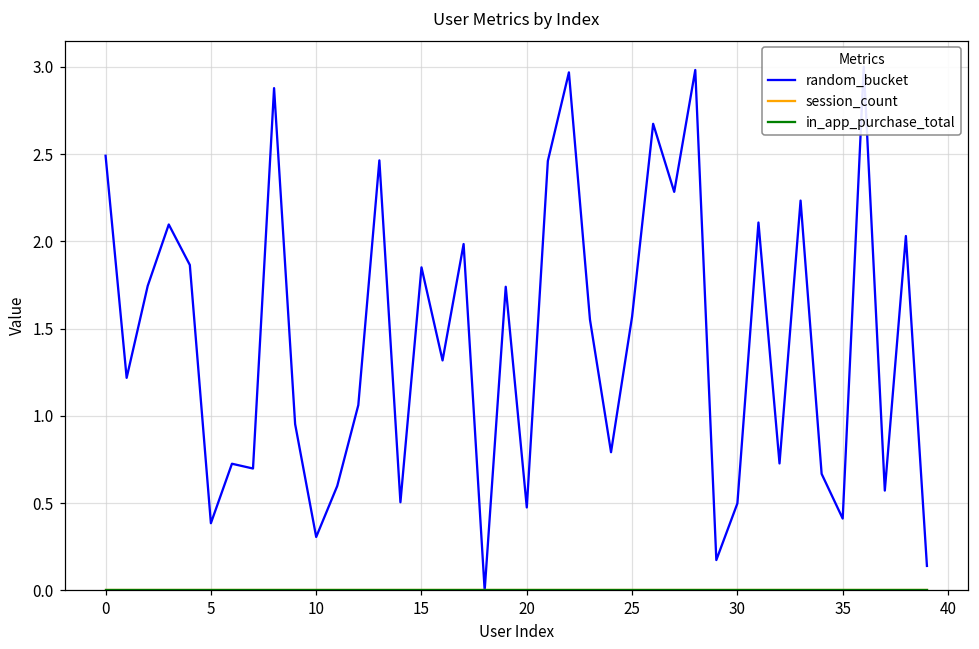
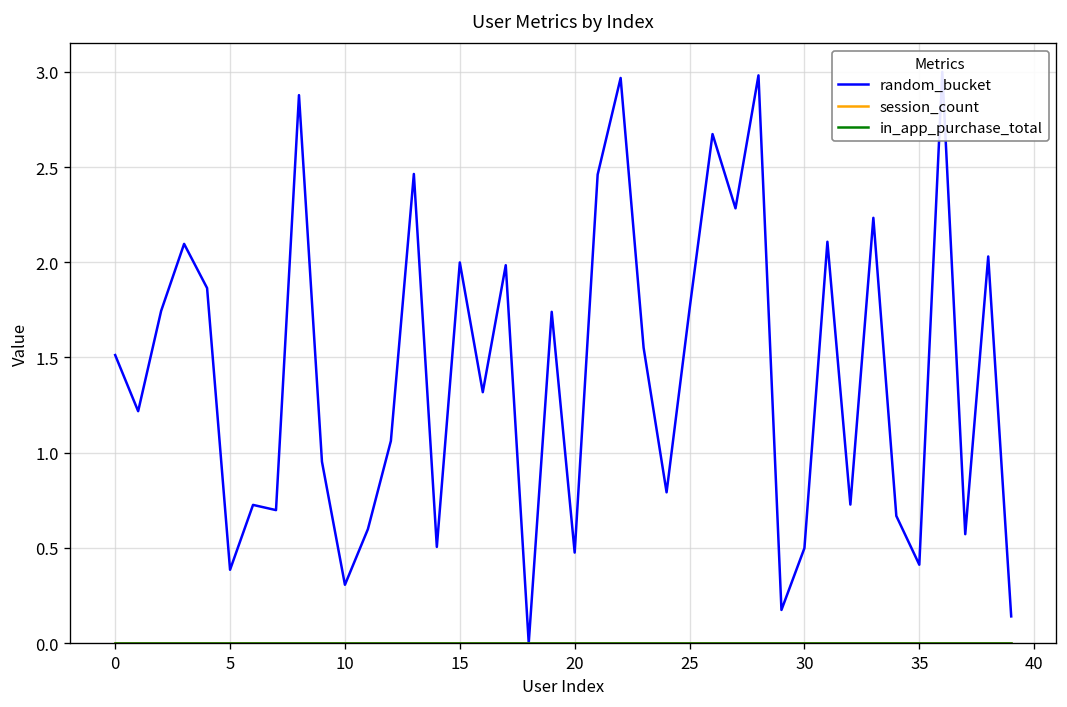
  {
    "random_bucket": {
-     "0": 2.49,
+     "0": 1.51,
      "5": 0.38,
      "10": 0.31,
-     "15": 1.85,
+     "15": 2.00,
      "20": 0.48,
-     "25": 1.57,
+     "25": 1.75,
      "30": 0.50,
      "35": 0.41
    },
    "in_app_purchase_total": {
      "0": 0.00,
      "5": 0.00,
      "10": 0.00,
      "15": 0.00,
      "20": 0.00,
      "25": 0.00,
      "30": 0.00,
      "35": 0.00
    }
  }
